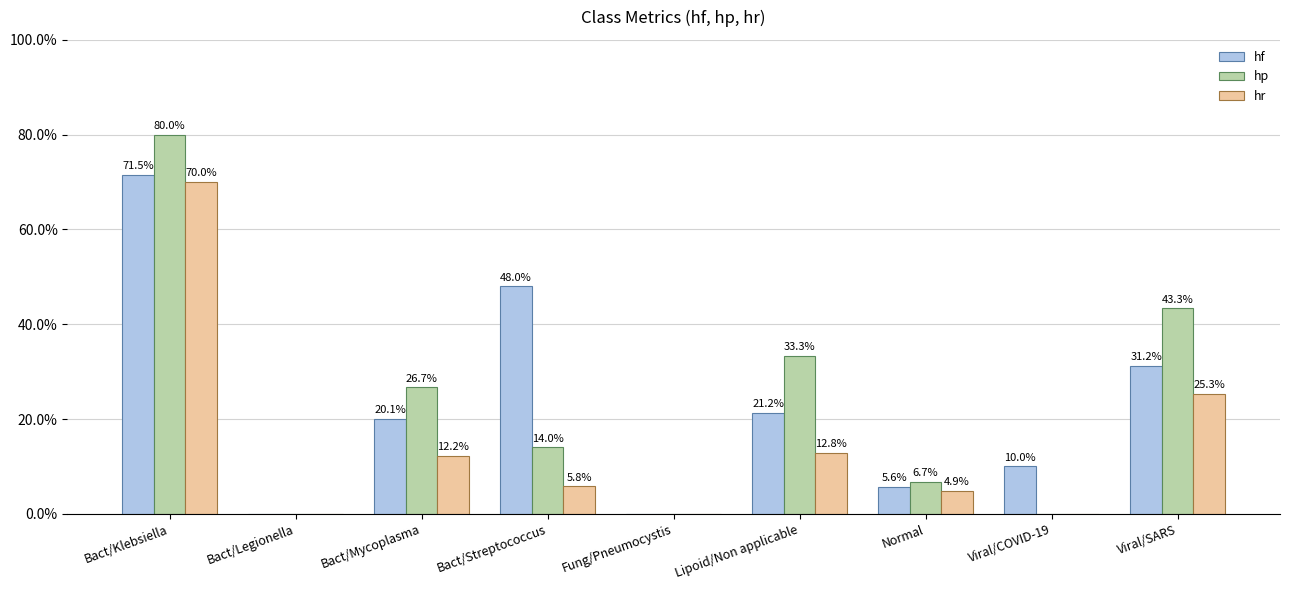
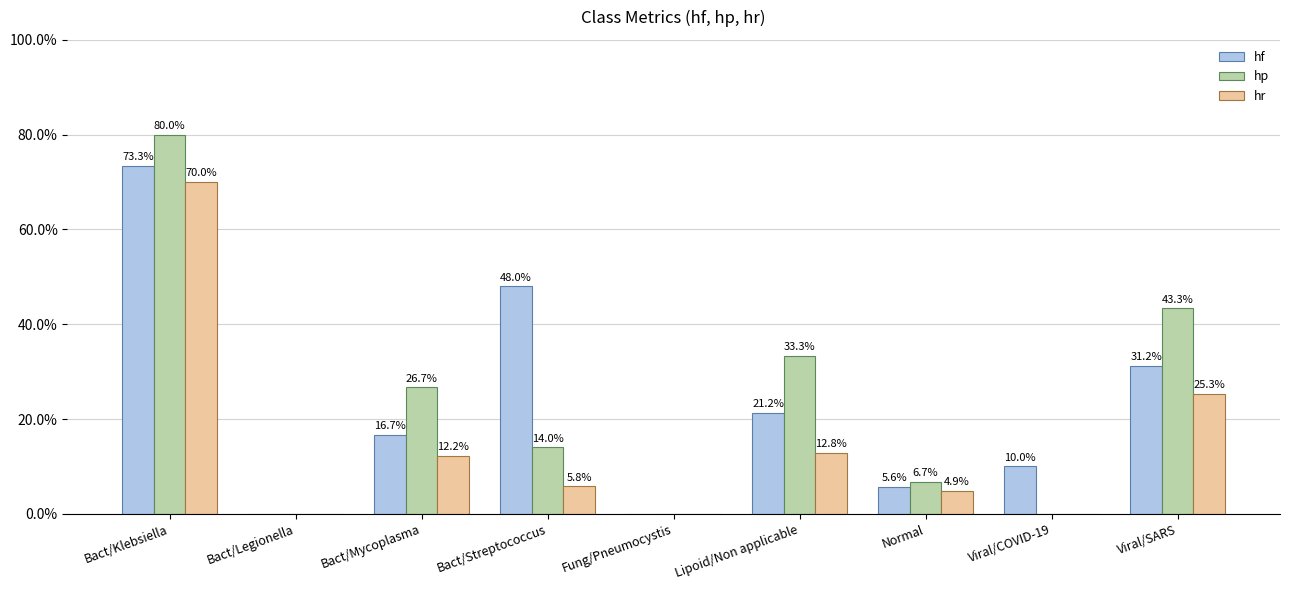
  {
    "hf": {
-     "Bact/Klebsiella": "71.5%",
-     "Bact/Mycoplasma": "20.1%",
+     "Bact/Klebsiella": "73.3%",
+     "Bact/Mycoplasma": "16.7%",
      "Bact/Streptococcus": "48.0%",
      "Lipoid/Non applicable": "21.2%",
      "Normal": "5.6%",
      "Viral/COVID-19": "10.0%",
      "Viral/SARS": "31.2%"
    }
  }
